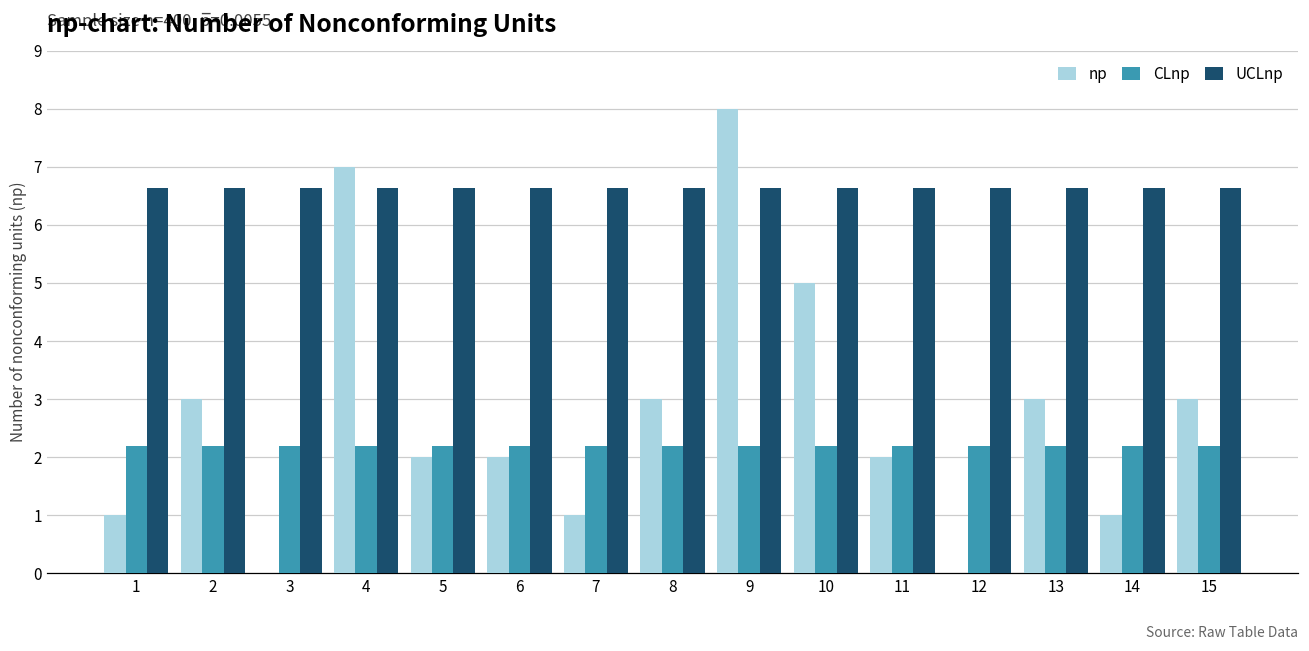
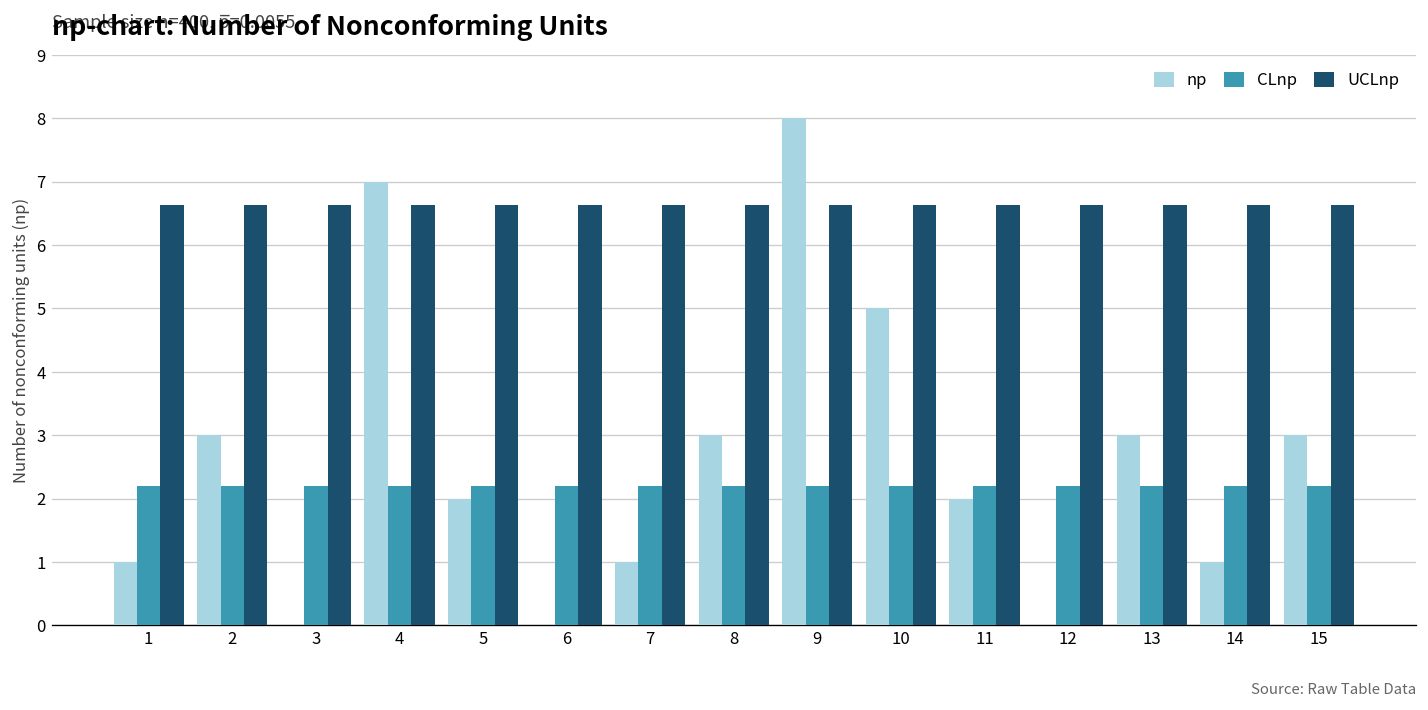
  {
    "np": {
      "1": 1,
      "2": 3,
      "3": 0,
      "4": 7,
      "5": 2,
-     "6": 2,
+     "6": 0,
      "7": 1,
      "8": 3,
      "9": 8,
      "10": 5,
      "11": 2,
      "12": 0,
      "13": 3,
      "14": 1,
      "15": 3
    },
    "CLnp": {
      "1": 2.2,
      "2": 2.2,
      "3": 2.2,
      "4": 2.2,
      "5": 2.2,
      "6": 2.2,
      "7": 2.2,
      "8": 2.2,
      "9": 2.2,
      "10": 2.2,
      "11": 2.2,
      "12": 2.2,
      "13": 2.2,
      "14": 2.2,
      "15": 2.2
    },
    "UCLnp": {
      "1": 6.6,
      "2": 6.6,
      "3": 6.6,
      "4": 6.6,
      "5": 6.6,
      "6": 6.6,
      "7": 6.6,
      "8": 6.6,
      "9": 6.6,
      "10": 6.6,
      "11": 6.6,
      "12": 6.6,
      "13": 6.6,
      "14": 6.6,
      "15": 6.6
    }
  }
